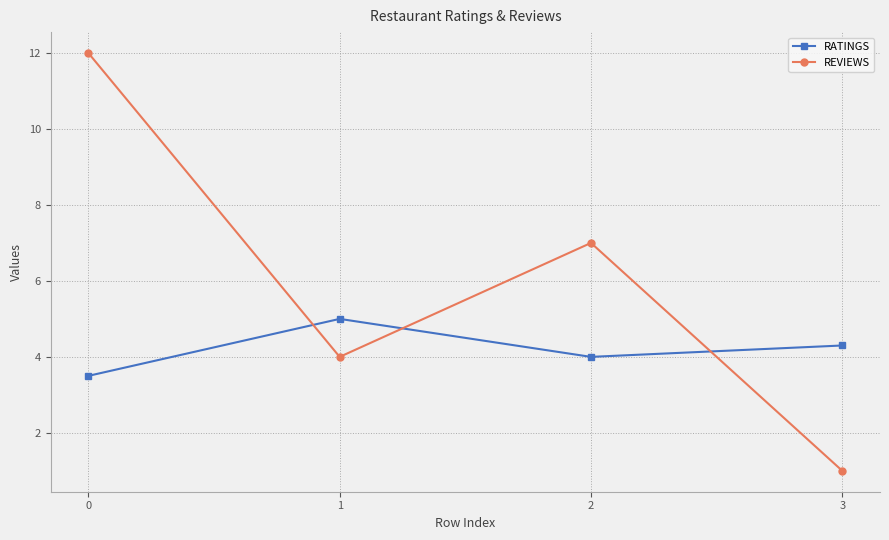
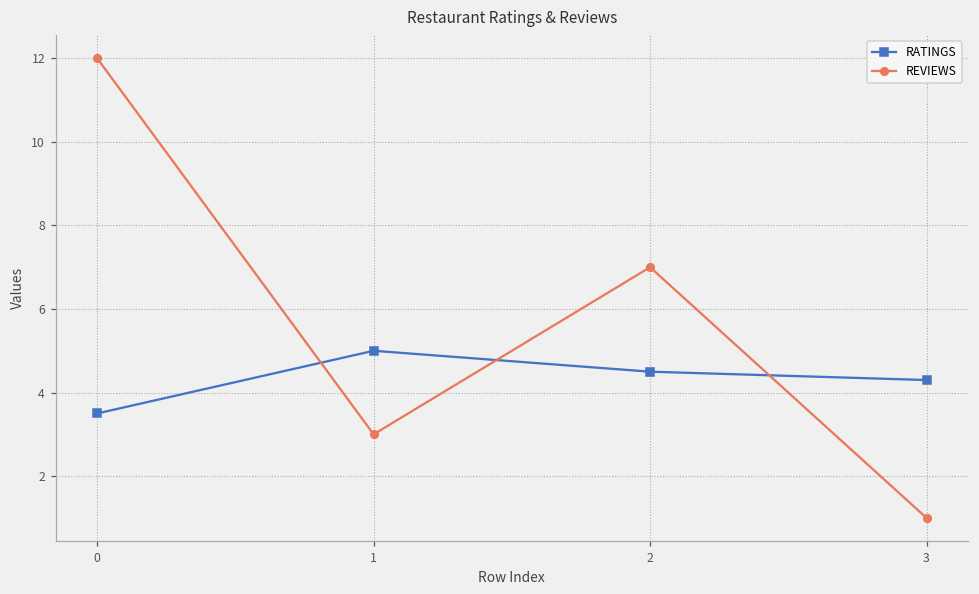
  {
    "RATINGS": {
      "0": 3.5,
      "1": 5.0,
-     "2": 4.0,
+     "2": 4.5,
      "3": 4.3
    },
    "REVIEWS": {
      "0": 12,
-     "1": 4,
+     "1": 3,
      "2": 7,
      "3": 1
    }
  }
